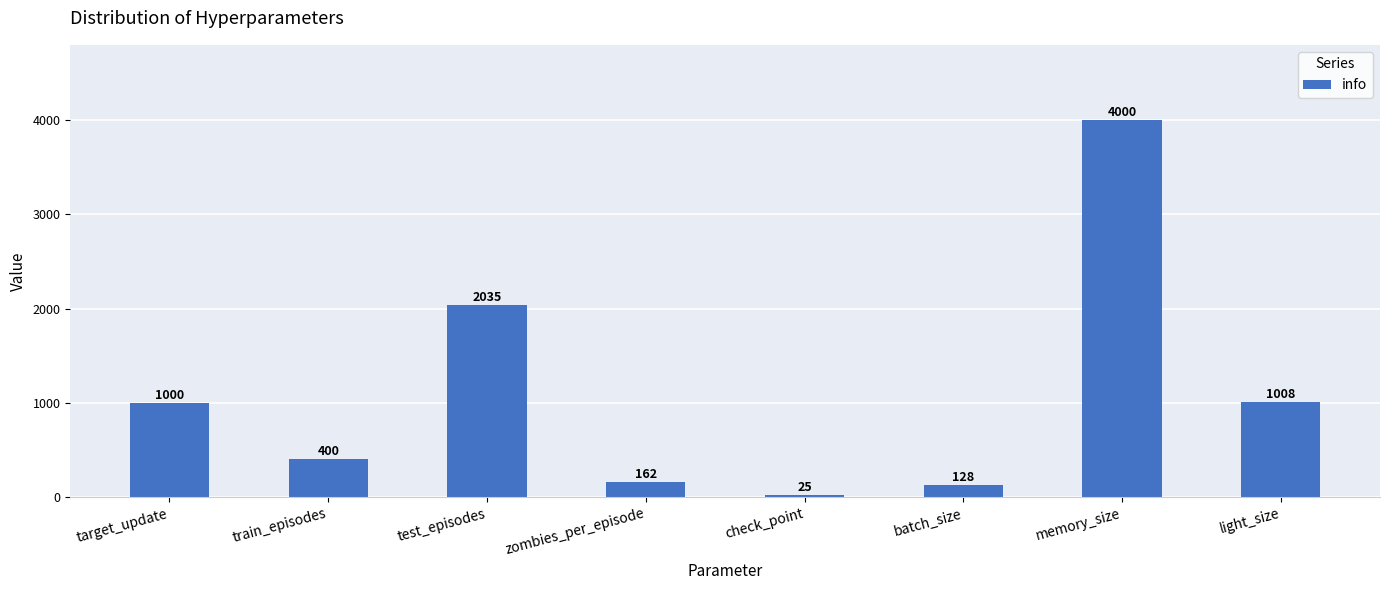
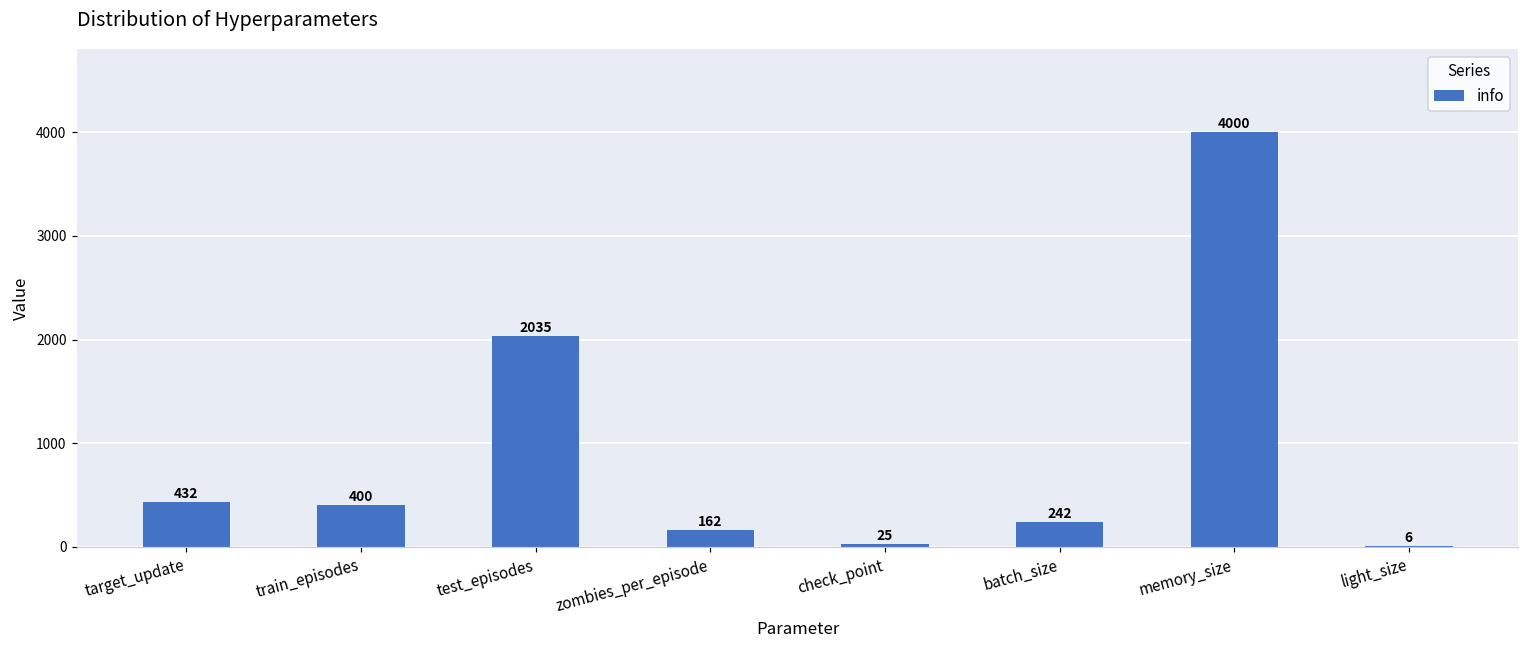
  {
-   "target_update": 1000,
+   "target_update": 432,
    "train_episodes": 400,
    "test_episodes": 2035,
    "zombies_per_episode": 162,
    "check_point": 25,
-   "batch_size": 128,
+   "batch_size": 242,
    "memory_size": 4000,
-   "light_size": 1008
+   "light_size": 6
  }
